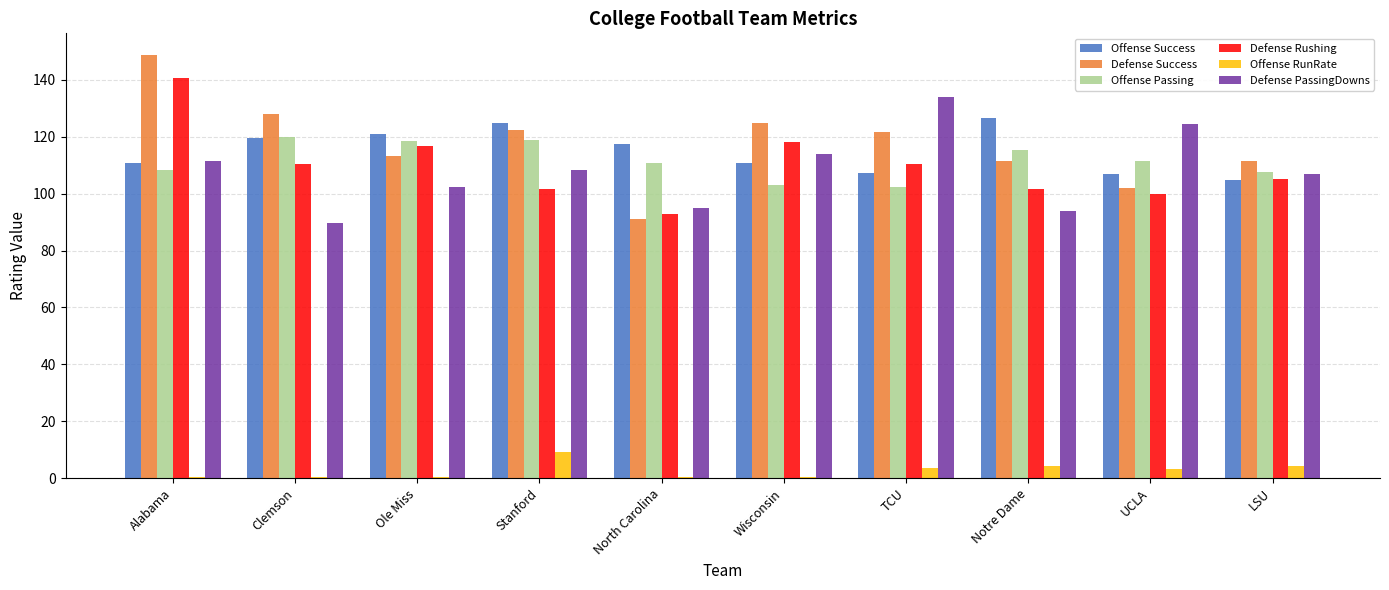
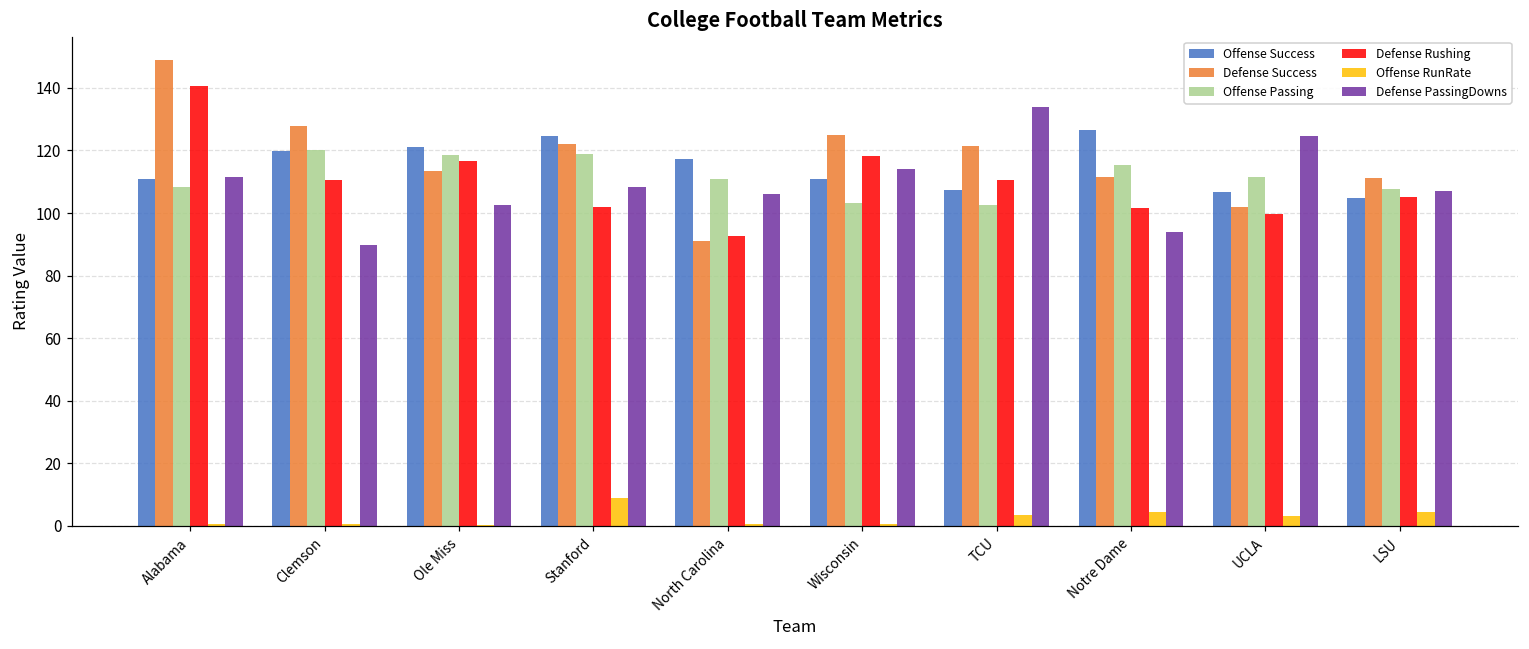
  {
    "Offense Success": {
      "Alabama": 111,
      "Clemson": 120,
      "Ole Miss": 121,
      "Stanford": 125,
      "North Carolina": 117,
      "Wisconsin": 111,
      "TCU": 107,
      "Notre Dame": 127,
      "UCLA": 107,
      "LSU": 105
    },
    "Defense Success": {
      "Alabama": 149,
      "Clemson": 128,
      "Ole Miss": 113,
      "Stanford": 122,
      "North Carolina": 91,
      "Wisconsin": 125,
      "TCU": 122,
      "Notre Dame": 112,
      "UCLA": 102,
      "LSU": 111
    },
    "Offense Passing": {
      "Alabama": 108,
      "Clemson": 120,
      "Ole Miss": 119,
      "Stanford": 119,
      "North Carolina": 111,
      "Wisconsin": 103,
      "TCU": 103,
      "Notre Dame": 115,
      "UCLA": 112,
      "LSU": 108
    },
    "Defense Rushing": {
      "Alabama": 141,
      "Clemson": 111,
      "Ole Miss": 117,
      "Stanford": 102,
      "North Carolina": 93,
      "Wisconsin": 118,
      "TCU": 111,
      "Notre Dame": 102,
      "UCLA": 100,
      "LSU": 105
    },
    "Offense RunRate": {
      "Stanford": 9,
      "TCU": 3,
      "Notre Dame": 4,
      "UCLA": 3,
      "LSU": 4
    },
    "Defense PassingDowns": {
      "Alabama": 111,
      "Clemson": 90,
      "Ole Miss": 102,
      "Stanford": 108,
-     "North Carolina": 95,
+     "North Carolina": 106,
      "Wisconsin": 114,
      "TCU": 134,
      "Notre Dame": 94,
      "UCLA": 125,
      "LSU": 107
    }
  }
